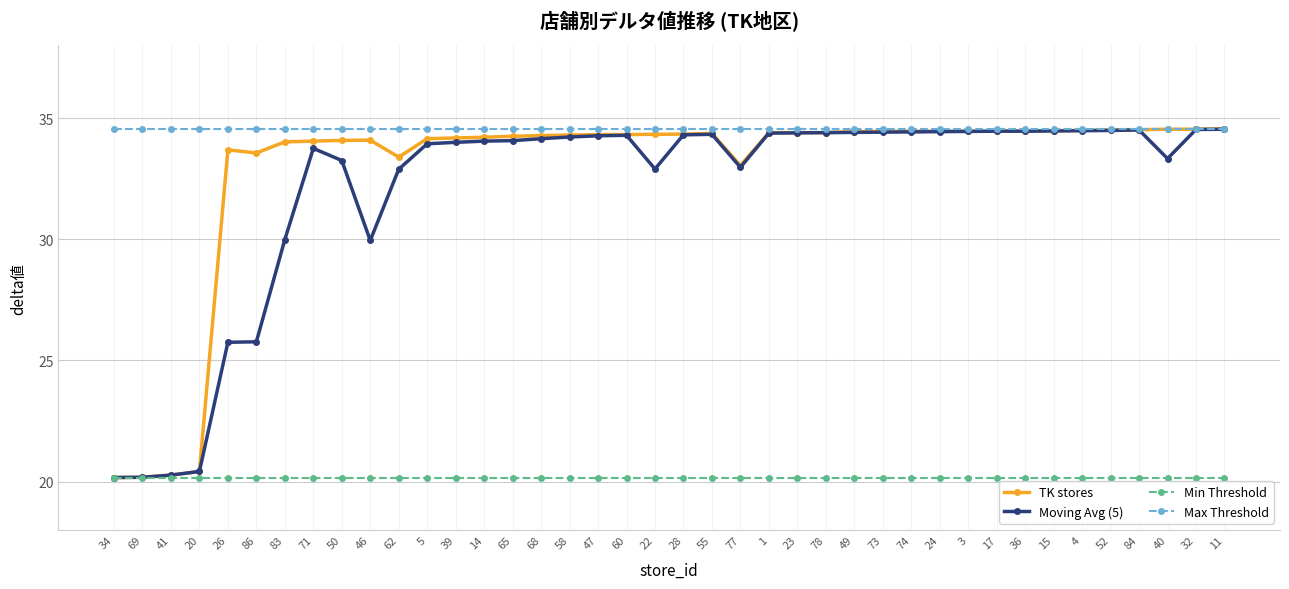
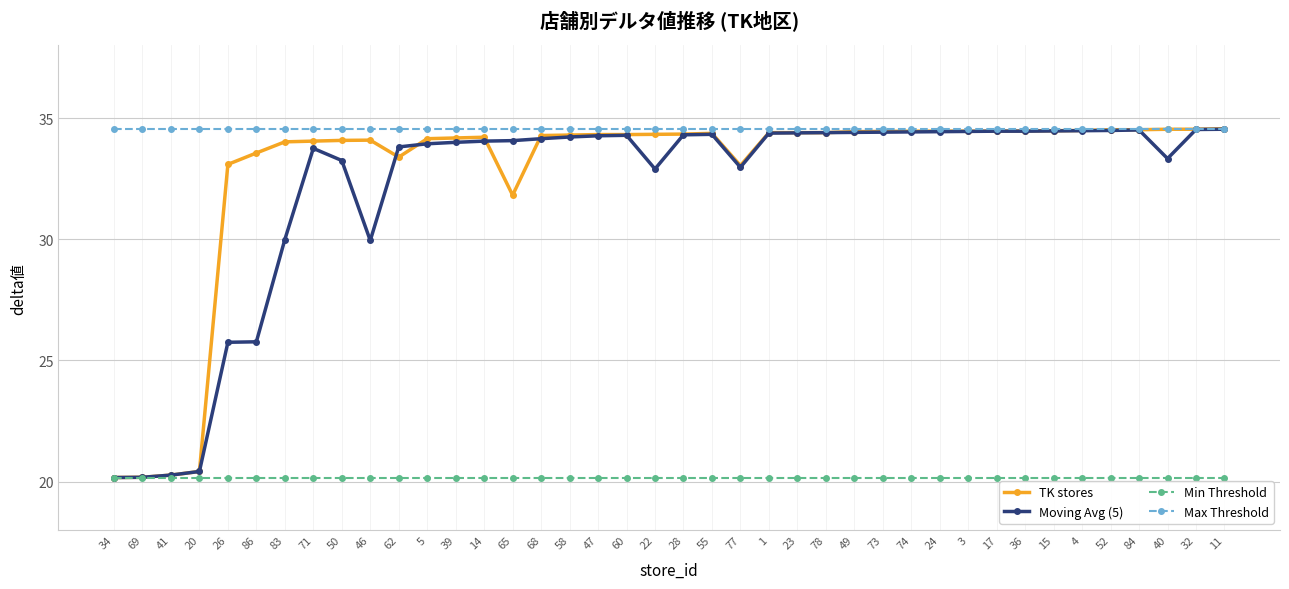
  {
    "TK stores": {
-     "26": 33.7,
+     "26": 33.1,
      "86": 33.6,
      "83": 34.0,
      "71": 34.1,
      "50": 34.1,
      "46": 34.1,
      "62": 33.4,
      "5": 34.2,
      "39": 34.2,
      "14": 34.2,
-     "65": 34.3,
+     "65": 31.8,
      "68": 34.3,
      "22": 34.3
    },
    "Moving Avg (5)": {
      "26": 25.8,
      "86": 25.8,
      "83": 30.0,
      "71": 33.8,
      "50": 33.3,
      "46": 30.0,
-     "62": 32.9,
+     "62": 33.8,
      "5": 33.9,
      "39": 34.0,
      "14": 34.1,
      "65": 34.1,
      "68": 34.2,
      "22": 32.9,
      "40": 33.3
    },
    "Min Threshold": {
      "20": 20.2,
      "26": 20.2,
      "86": 20.2,
      "83": 20.2,
      "71": 20.2,
      "50": 20.2,
      "46": 20.2,
      "62": 20.2,
      "5": 20.2,
      "39": 20.2,
      "14": 20.2,
      "65": 20.2,
      "68": 20.2,
      "58": 20.2,
      "47": 20.2,
      "60": 20.2,
      "22": 20.2,
      "28": 20.2,
      "55": 20.2,
      "77": 20.2,
      "1": 20.2,
      "23": 20.2,
      "78": 20.2,
      "49": 20.2,
      "73": 20.2,
      "74": 20.2,
      "24": 20.2,
      "3": 20.2,
      "17": 20.2,
      "36": 20.2,
      "15": 20.2,
      "4": 20.2,
      "52": 20.2,
      "84": 20.2,
      "40": 20.2,
      "32": 20.2,
      "11": 20.2
    },
    "Max Threshold": {
      "34": 34.6,
      "69": 34.6,
      "41": 34.6,
      "20": 34.6,
      "26": 34.6,
      "86": 34.6,
      "83": 34.6,
      "71": 34.6,
      "50": 34.6,
      "46": 34.6,
      "62": 34.6,
      "5": 34.6,
      "39": 34.6,
      "14": 34.6,
      "65": 34.6,
      "68": 34.6,
      "58": 34.6,
      "47": 34.6,
      "60": 34.6,
      "22": 34.6,
      "28": 34.6,
      "55": 34.6,
      "77": 34.6,
      "1": 34.6,
      "23": 34.6,
      "78": 34.6,
      "49": 34.6,
      "73": 34.6
    }
  }
